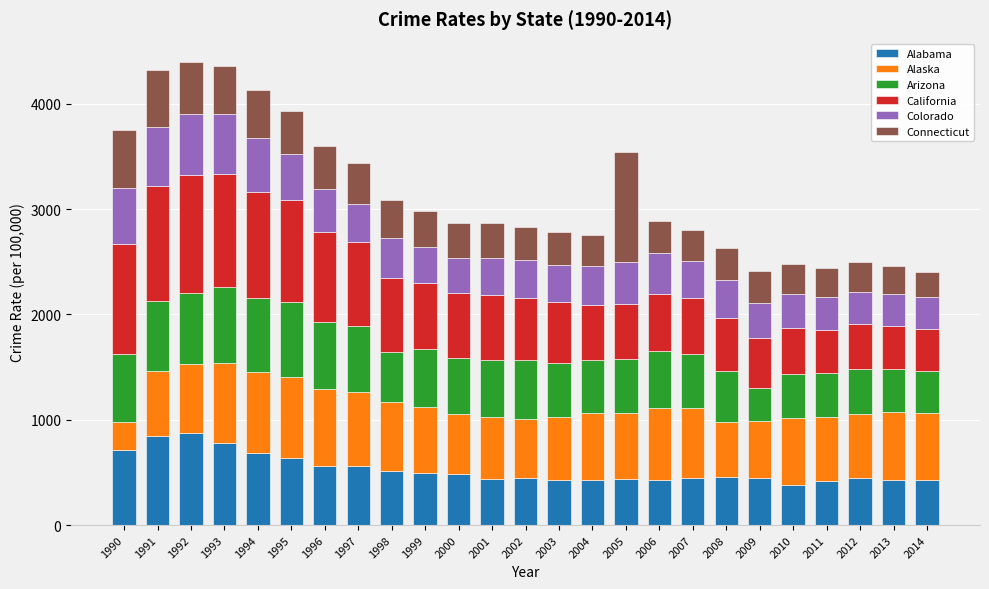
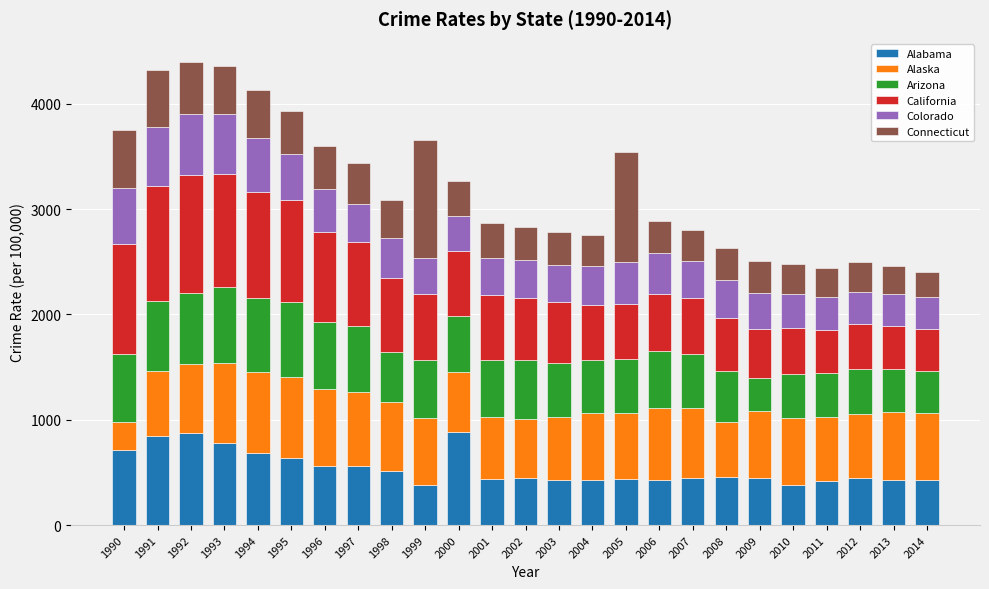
  {
    "Alabama": {
      "1990": 710,
      "1991": 840,
      "1992": 870,
      "1993": 780,
      "1994": 680,
      "1995": 630,
      "1996": 570,
      "1997": 560,
      "1998": 510,
-     "1999": 490,
-     "2000": 490,
+     "1999": 380,
+     "2000": 880,
      "2001": 440,
      "2002": 450,
      "2003": 430,
      "2004": 430,
      "2005": 430,
      "2006": 430,
      "2007": 450,
      "2008": 450,
      "2009": 450,
      "2010": 380,
      "2011": 420,
      "2012": 450,
      "2013": 430,
      "2014": 430
    },
    "Alaska": {
      "1990": 270,
      "1991": 610,
      "1992": 660,
      "1993": 760,
      "1994": 770,
      "1995": 770,
      "1996": 730,
      "1997": 700,
      "1998": 650,
      "1999": 630,
      "2000": 570,
      "2001": 590,
      "2002": 570,
      "2003": 600,
      "2004": 630,
      "2005": 630,
      "2006": 690,
      "2007": 660,
      "2008": 530,
-     "2009": 540,
+     "2009": 630,
      "2010": 640,
      "2011": 610,
      "2012": 600,
      "2013": 640,
      "2014": 640
    },
    "Arizona": {
      "1990": 650,
      "1991": 670,
      "1992": 670,
      "1993": 720,
      "1994": 700,
      "1995": 710,
      "1996": 630,
      "1997": 620,
      "1998": 470,
      "1999": 550,
      "2000": 530,
      "2001": 540,
      "2002": 550,
      "2003": 510,
      "2004": 500,
      "2005": 510,
      "2006": 540,
      "2007": 520,
      "2008": 490,
      "2009": 310,
      "2010": 410,
      "2011": 410,
      "2012": 430,
      "2013": 420,
      "2014": 400
    },
    "California": {
      "1990": 1050,
      "1991": 1090,
      "1992": 1120,
      "1993": 1080,
      "1994": 1010,
      "1995": 970,
      "1996": 860,
      "1997": 800,
      "1998": 700,
      "1999": 630,
      "2000": 620,
      "2001": 620,
      "2002": 600,
      "2003": 580,
      "2004": 530,
      "2005": 530,
      "2006": 530,
      "2007": 520,
      "2008": 500,
      "2009": 470,
      "2010": 440,
      "2011": 410,
      "2012": 420,
      "2013": 400,
      "2014": 400
    },
    "Colorado": {
      "1990": 530,
      "1991": 560,
      "1992": 580,
      "1993": 570,
      "1994": 510,
      "1995": 440,
      "1996": 400,
      "1997": 360,
      "1998": 380,
      "1999": 340,
      "2000": 330,
      "2001": 350,
      "2002": 350,
      "2003": 350,
      "2004": 370,
      "2005": 400,
      "2006": 400,
      "2007": 350,
      "2008": 350,
      "2009": 340,
      "2010": 320,
      "2011": 310,
      "2012": 310,
      "2013": 310,
      "2014": 310
    },
    "Connecticut": {
      "1990": 550,
      "1991": 540,
      "1992": 500,
      "1993": 460,
      "1994": 460,
      "1995": 410,
      "1996": 410,
      "1997": 390,
      "1998": 370,
-     "1999": 350,
+     "1999": 1120,
      "2000": 320,
      "2001": 330,
      "2002": 310,
      "2003": 320,
      "2004": 290,
      "2005": 1050,
      "2006": 300,
      "2007": 300,
      "2008": 310,
      "2009": 300,
      "2010": 280,
      "2011": 280,
      "2012": 280,
      "2013": 260,
      "2014": 240
    }
  }
